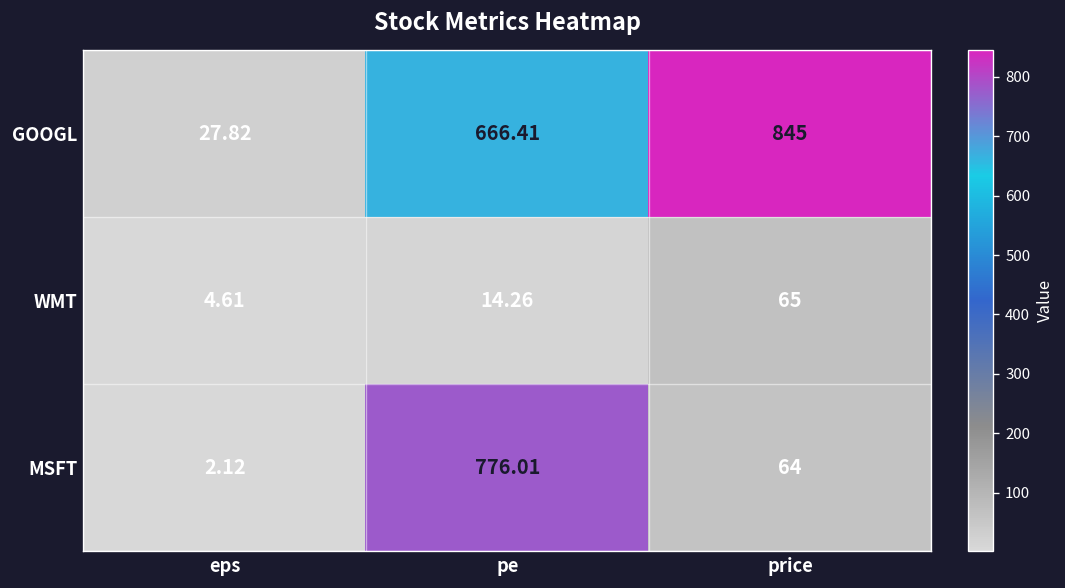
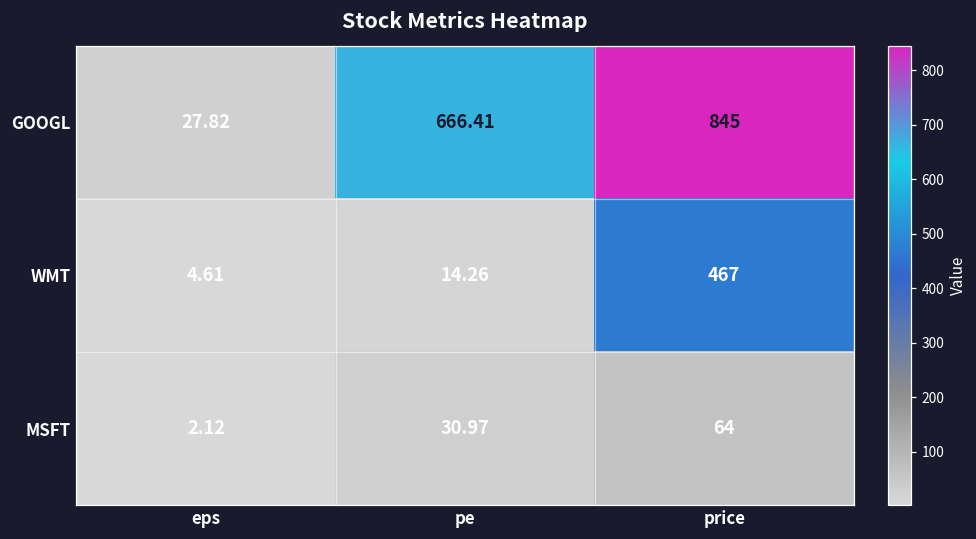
  {
    "GOOGL": {
      "pe": 666.41,
      "price": 845
    },
    "WMT": {
-     "price": 65
+     "price": 467
    },
    "MSFT": {
-     "pe": 776.01,
+     "pe": 30.97,
      "price": 64
    }
  }
